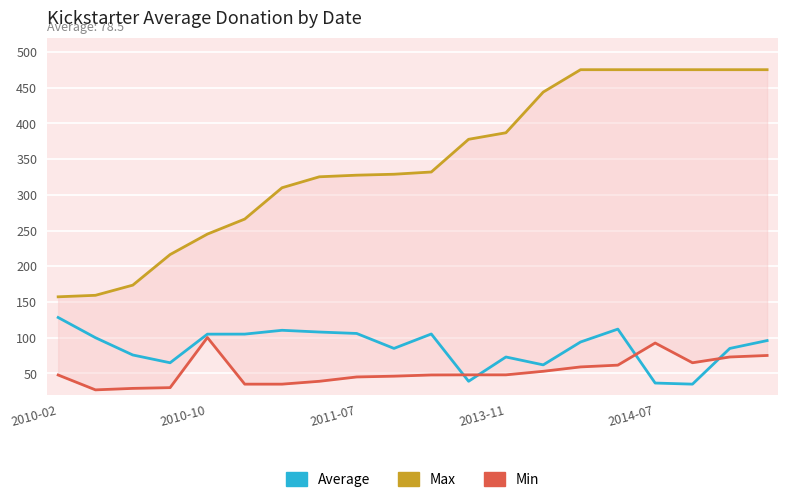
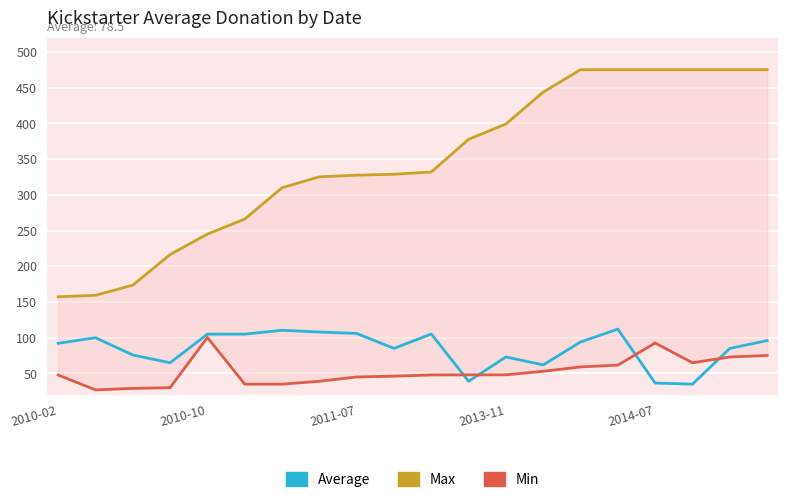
  {
    "Average": {
-     "2010-02": 130,
+     "2010-02": 90,
      "2010-10": 110,
      "2011-07": 110,
      "2013-11": 70,
      "2014-07": 40
    },
    "Max": {
      "2010-02": 160,
      "2010-10": 250,
      "2011-07": 330,
-     "2013-11": 390,
+     "2013-11": 400,
      "2014-07": 480
    },
    "Min": {
      "2010-02": 50,
      "2010-10": 100,
      "2011-07": 50,
      "2013-11": 50,
      "2014-07": 90
    }
  }
